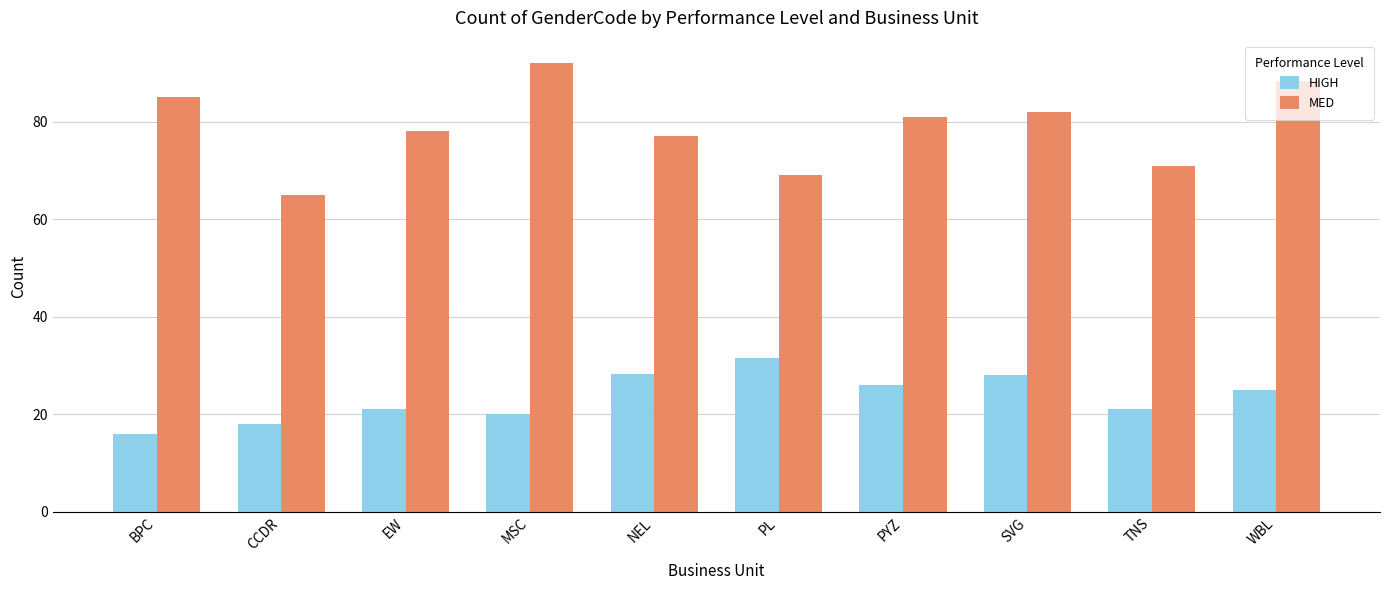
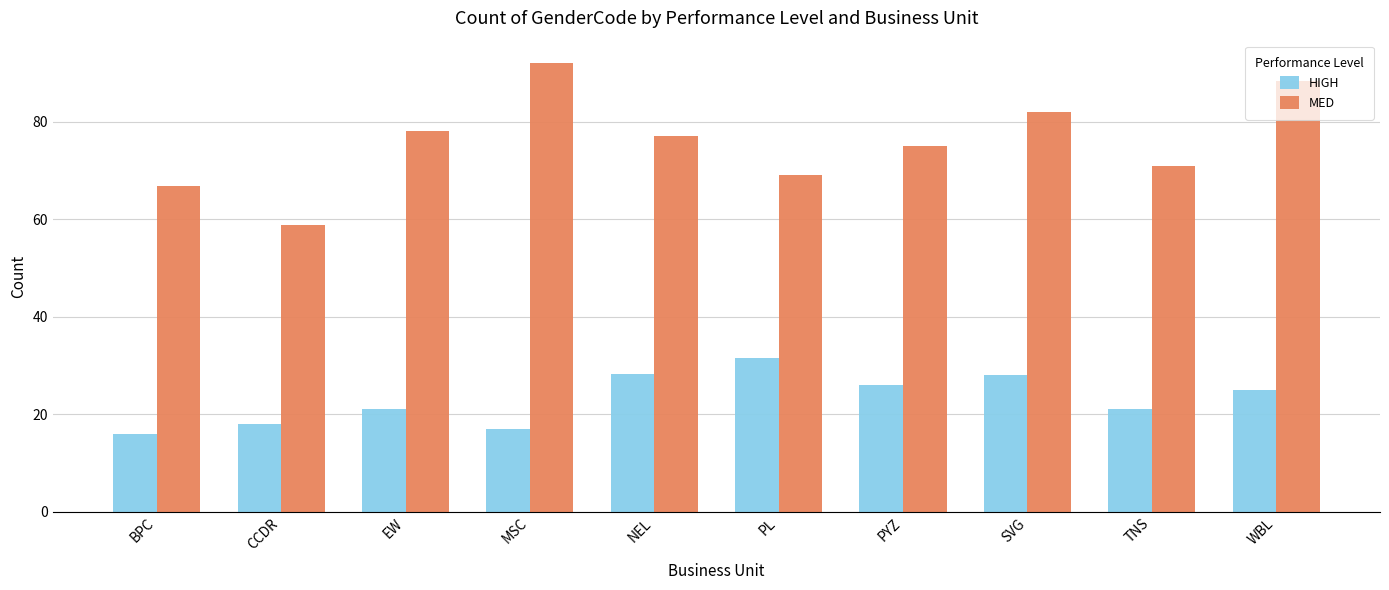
  {
    "HIGH": {
      "BPC": 16,
      "CCDR": 18,
      "EW": 21,
-     "MSC": 20,
+     "MSC": 17,
      "NEL": 28,
      "PL": 32,
      "PYZ": 26,
      "SVG": 28,
      "TNS": 21,
      "WBL": 25
    },
    "MED": {
-     "BPC": 85,
-     "CCDR": 65,
+     "BPC": 67,
+     "CCDR": 59,
      "EW": 78,
      "MSC": 92,
      "NEL": 77,
      "PL": 69,
-     "PYZ": 81,
+     "PYZ": 75,
      "SVG": 82,
      "TNS": 71
    }
  }
